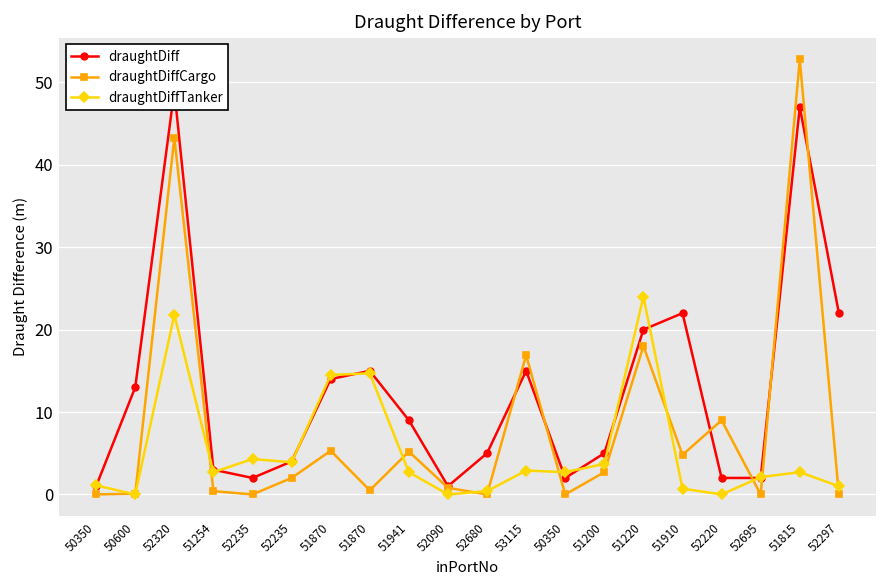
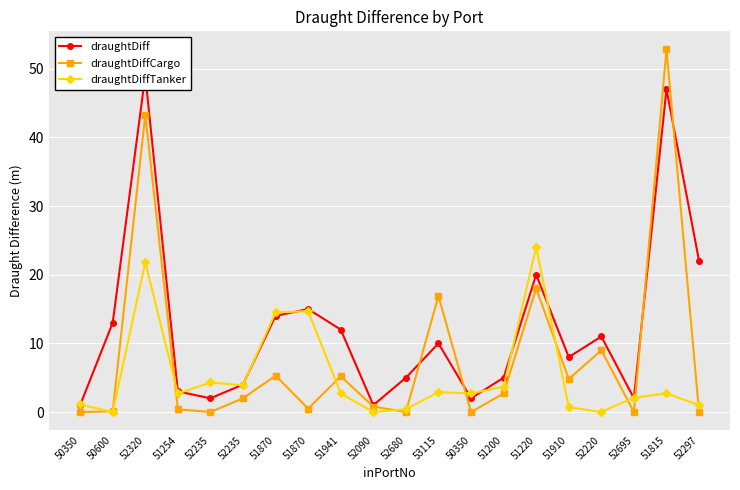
  {
    "draughtDiff": {
      "50600": 13,
-     "51941": 9,
+     "51941": 12,
      "52680": 5,
-     "53115": 15,
+     "53115": 10,
      "51200": 5,
      "51220": 20,
-     "51910": 22,
-     "52220": 2,
+     "51910": 8,
+     "52220": 11,
      "51815": 47,
      "52297": 22
    }
  }
